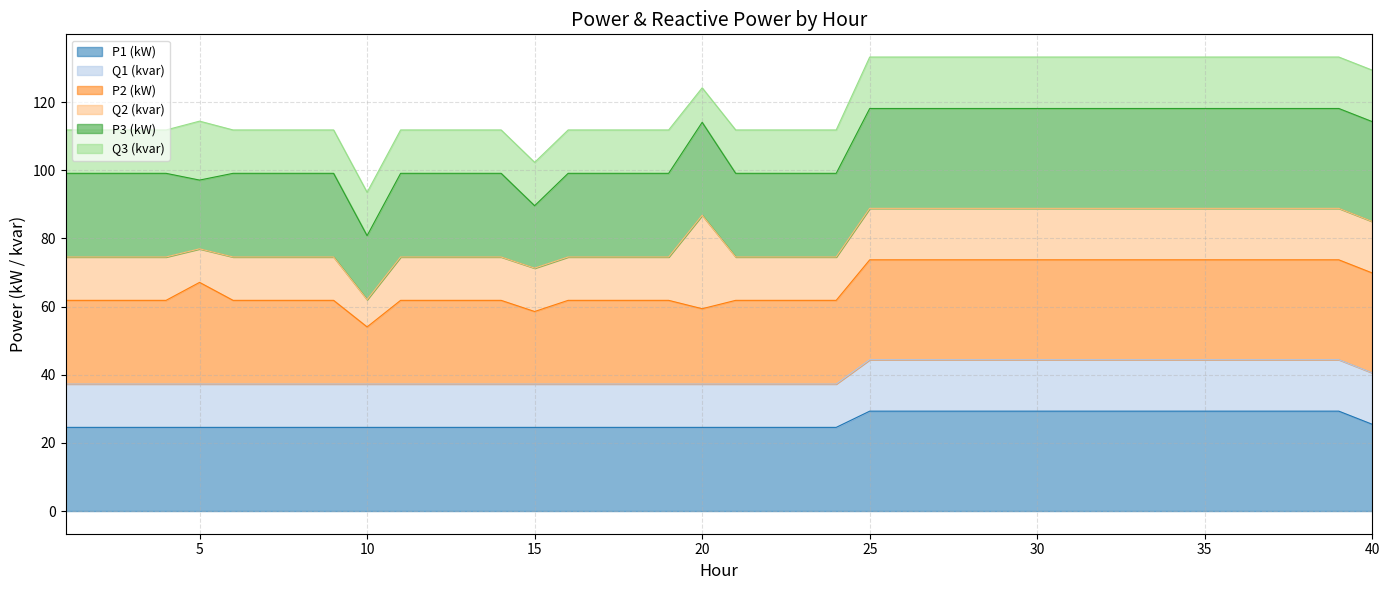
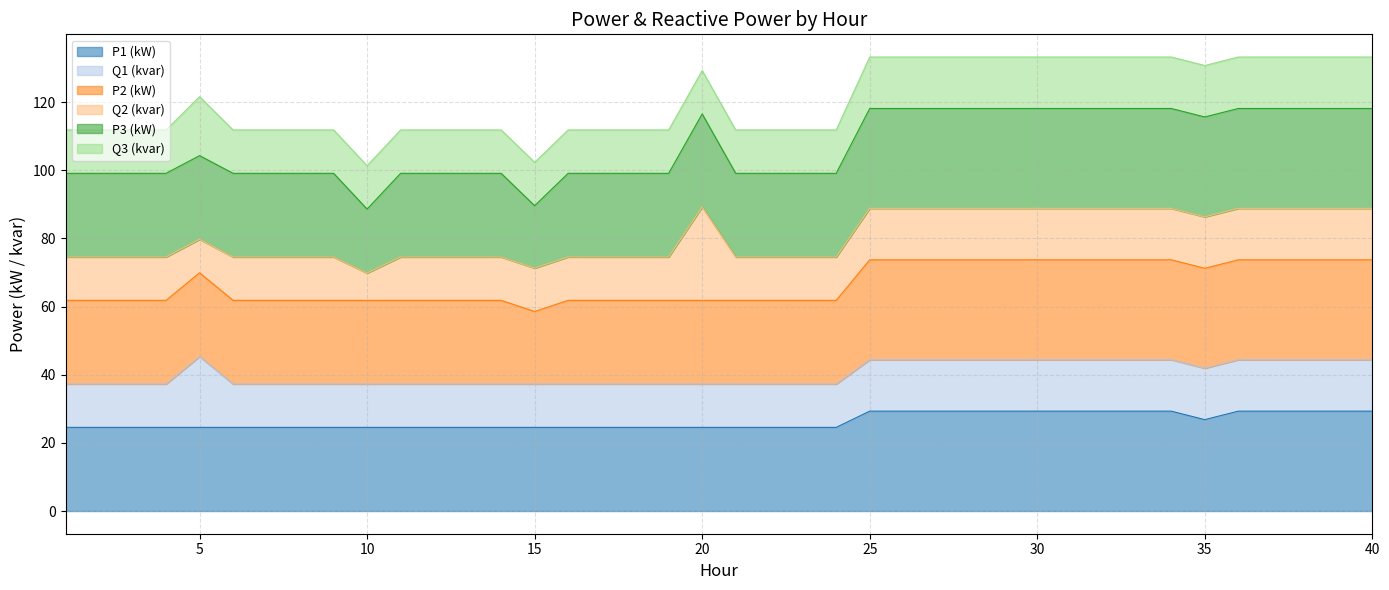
  {
    "P1 (kW)": {
      "5": 25,
      "10": 25,
      "15": 25,
      "20": 25,
      "25": 29,
      "30": 29,
-     "35": 29,
-     "40": 25
+     "35": 27,
+     "40": 29
    },
    "Q1 (kvar)": {
-     "5": 13,
+     "5": 21,
      "10": 13,
      "15": 13,
      "20": 13,
      "25": 15,
      "30": 15,
      "35": 15,
      "40": 15
    },
    "P2 (kW)": {
-     "5": 30,
-     "10": 17,
+     "5": 25,
+     "10": 25,
      "15": 21,
-     "20": 22,
+     "20": 25,
      "25": 29,
      "30": 29,
      "35": 29,
      "40": 29
    },
    "Q2 (kvar)": {
      "5": 10,
      "10": 8,
      "15": 13,
      "20": 27,
      "25": 15,
      "30": 15,
      "35": 15,
      "40": 15
    },
    "P3 (kW)": {
-     "5": 20,
+     "5": 25,
      "10": 19,
      "15": 18,
      "20": 27,
      "25": 29,
      "30": 29,
      "35": 29,
      "40": 29
    },
    "Q3 (kvar)": {
      "5": 17,
      "10": 13,
      "15": 13,
-     "20": 10,
+     "20": 13,
      "25": 15,
      "30": 15,
      "35": 15,
      "40": 15
    }
  }
